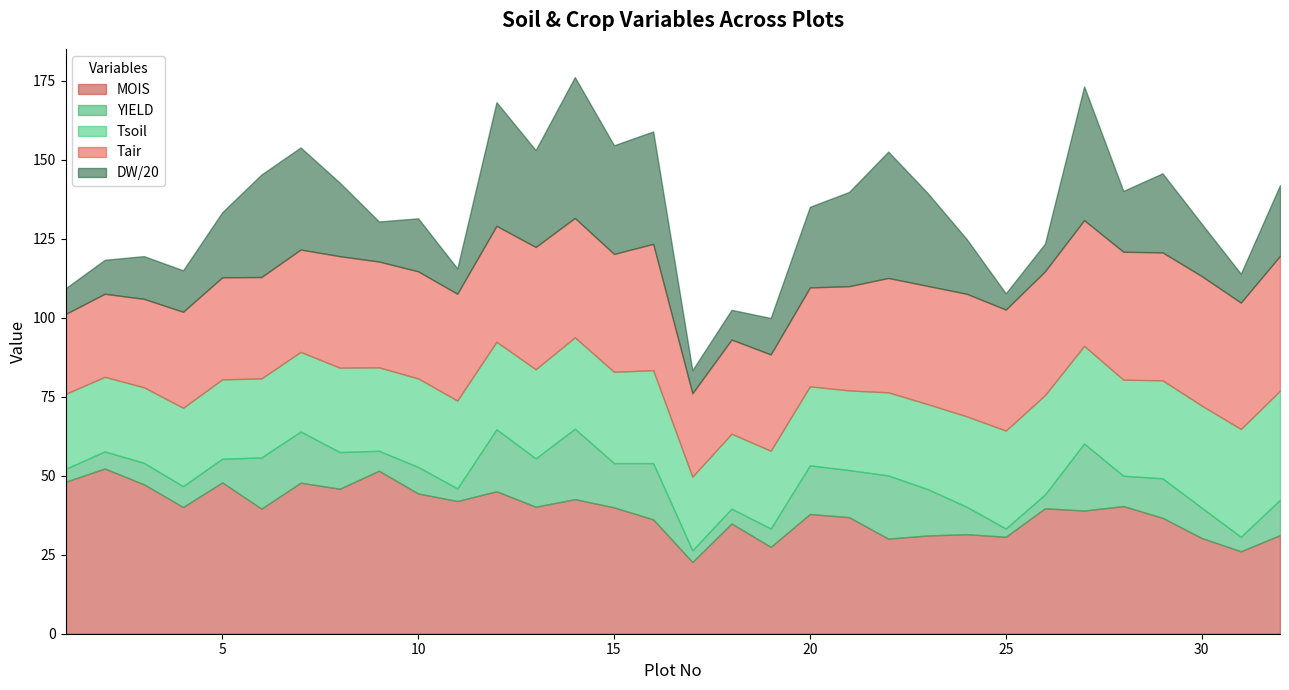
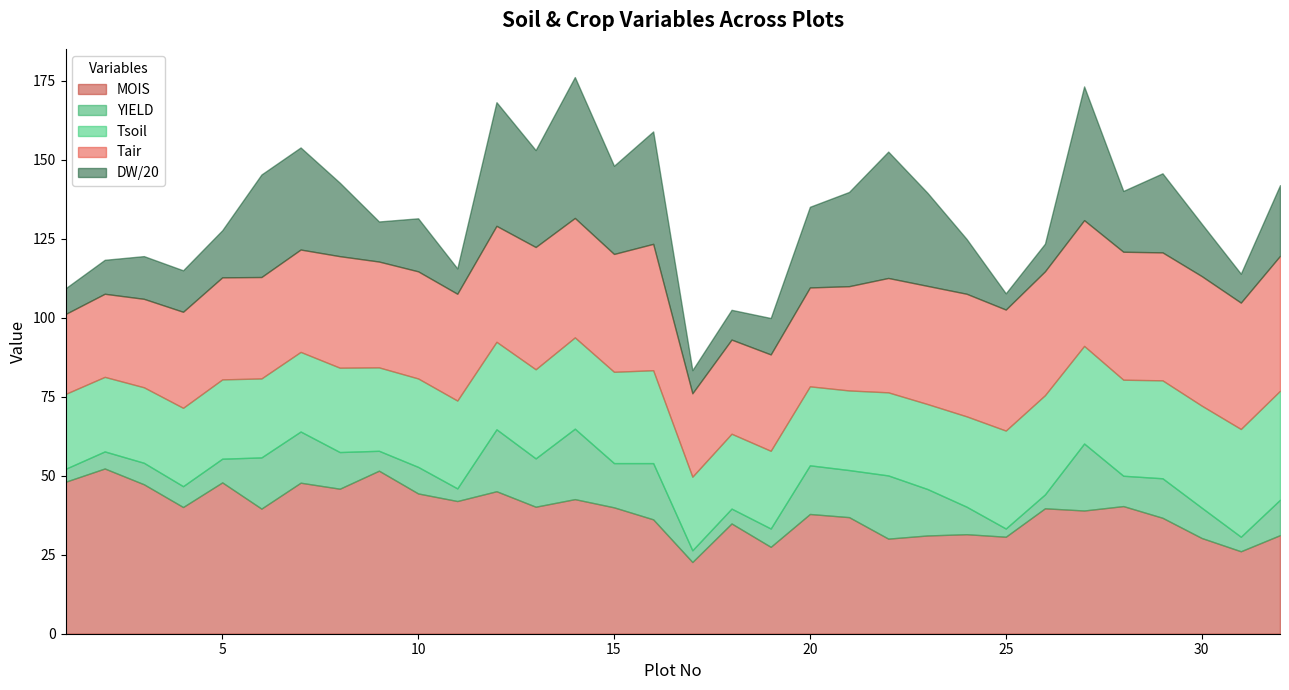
  {
    "DW/20": {
-     "5": 21,
+     "5": 15,
      "10": 17,
-     "15": 34,
+     "15": 28,
      "20": 26,
      "25": 5,
      "30": 17
    }
  }
